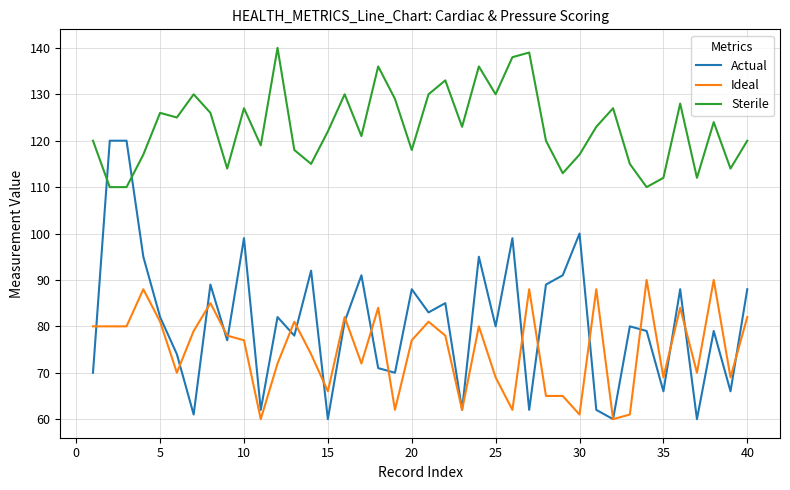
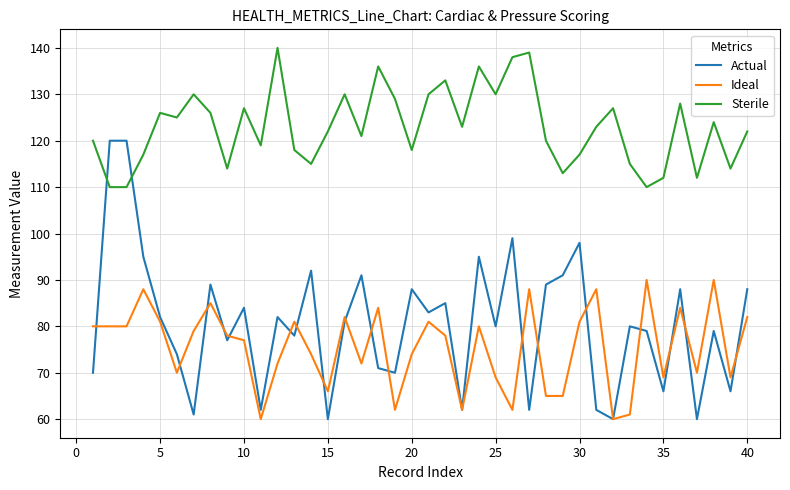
  {
    "Actual": {
      "5": 82,
-     "10": 99,
+     "10": 84,
      "15": 60,
      "20": 88,
      "25": 80,
-     "30": 100,
+     "30": 98,
      "35": 66,
      "40": 88
    },
    "Ideal": {
      "5": 81,
      "10": 77,
      "15": 66,
-     "20": 77,
+     "20": 74,
      "25": 69,
-     "30": 61,
+     "30": 81,
      "35": 69,
      "40": 82
    },
    "Sterile": {
      "5": 126,
      "10": 127,
      "15": 122,
      "20": 118,
      "25": 130,
      "30": 117,
      "35": 112,
-     "40": 120
+     "40": 122
    }
  }
